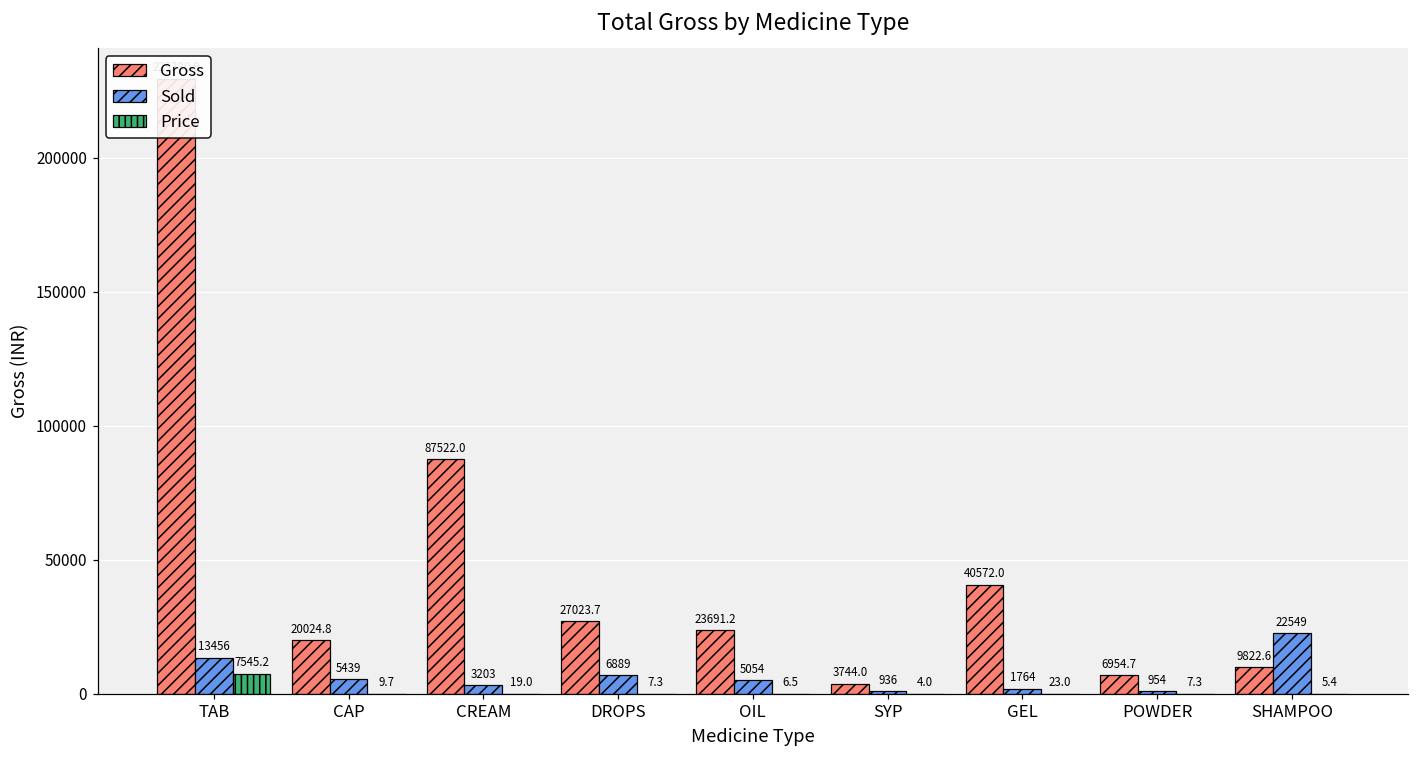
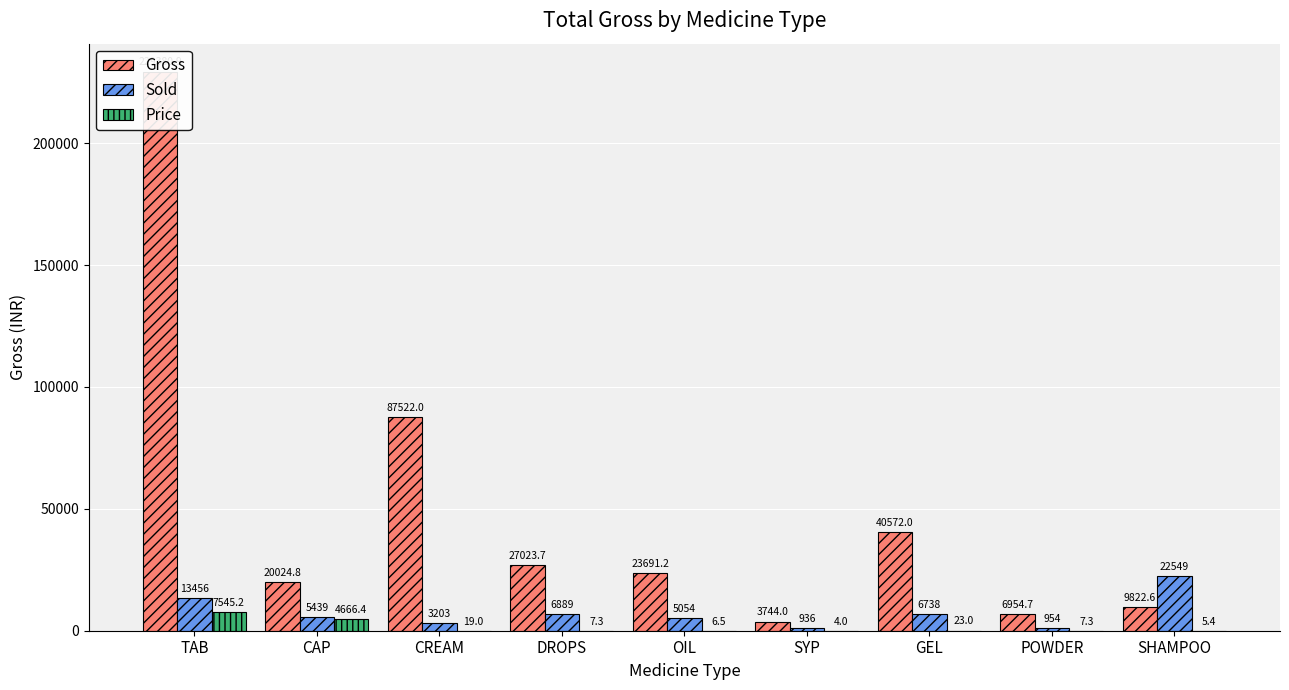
  {
    "Gross": {
      "CAP": 20024.8,
      "CREAM": 87522.0,
      "DROPS": 27023.7,
      "OIL": 23691.2,
      "SYP": 3744.0,
      "GEL": 40572.0,
      "POWDER": 6954.7,
      "SHAMPOO": 9822.6
    },
    "Sold": {
      "TAB": 13456,
      "CAP": 5439,
      "CREAM": 3203,
      "DROPS": 6889,
      "OIL": 5054,
      "SYP": 936,
-     "GEL": 1764,
+     "GEL": 6738,
      "POWDER": 954,
      "SHAMPOO": 22549
    },
    "Price": {
      "TAB": 7545.2,
-     "CAP": 9.7,
+     "CAP": 4666.4,
      "CREAM": 19.0,
      "DROPS": 7.3,
      "OIL": 6.5,
      "SYP": 4.0,
      "GEL": 23.0,
      "POWDER": 7.3,
      "SHAMPOO": 5.4
    }
  }
